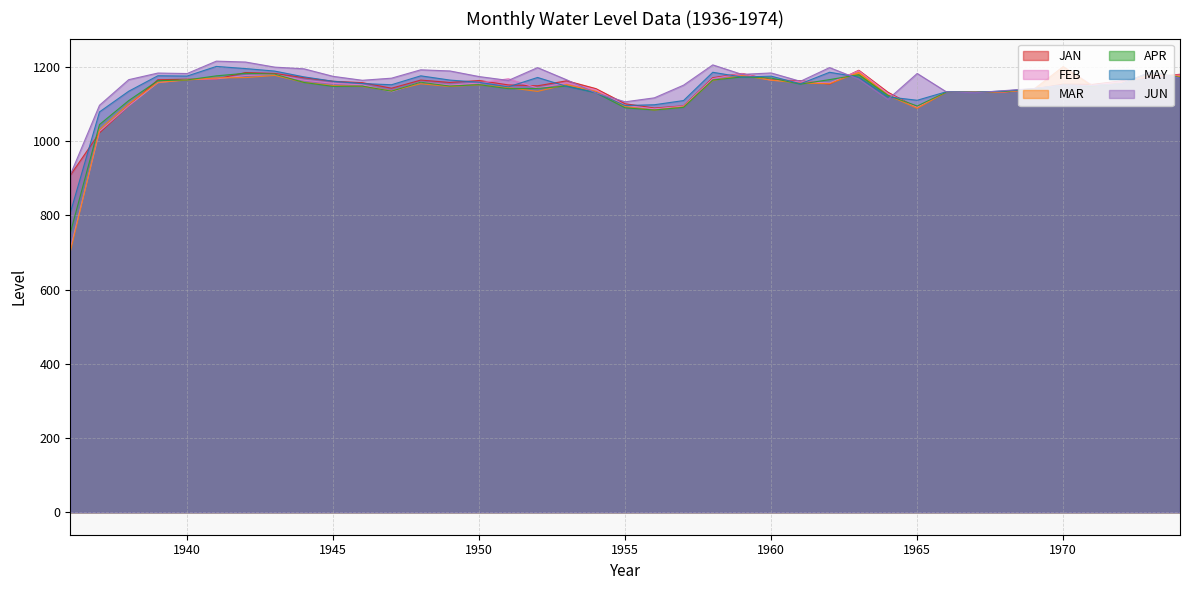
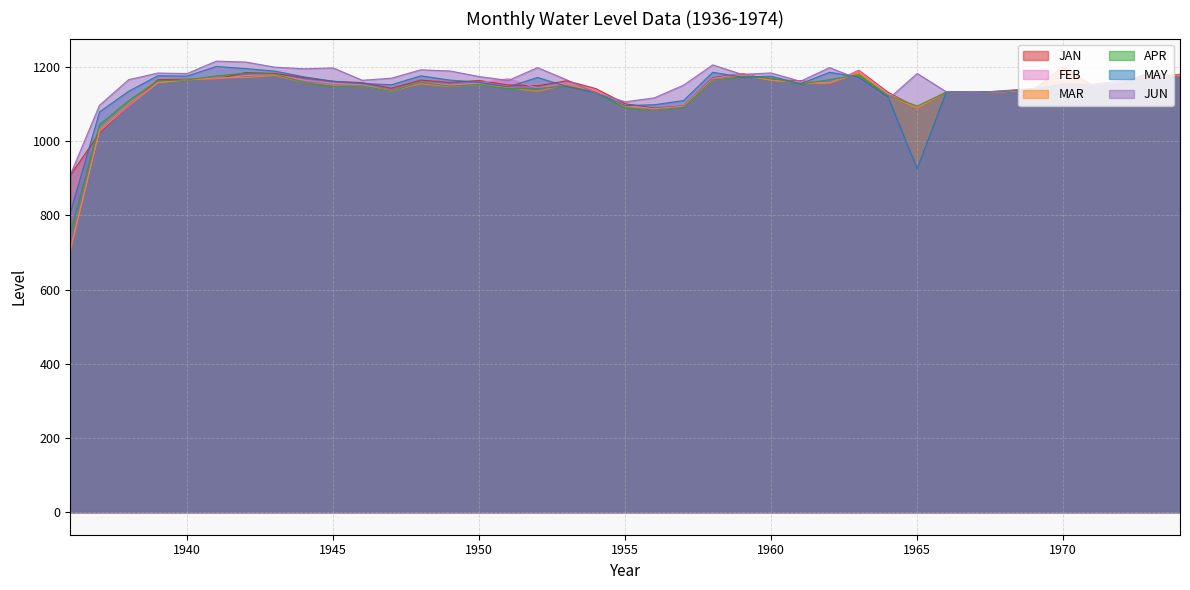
  {
    "MAY": {
-     "1965": 1110
+     "1965": 930
    },
    "JUN": {
-     "1945": 1170,
+     "1945": 1200,
      "1950": 1170,
      "1960": 1180,
      "1965": 1180
    }
  }
